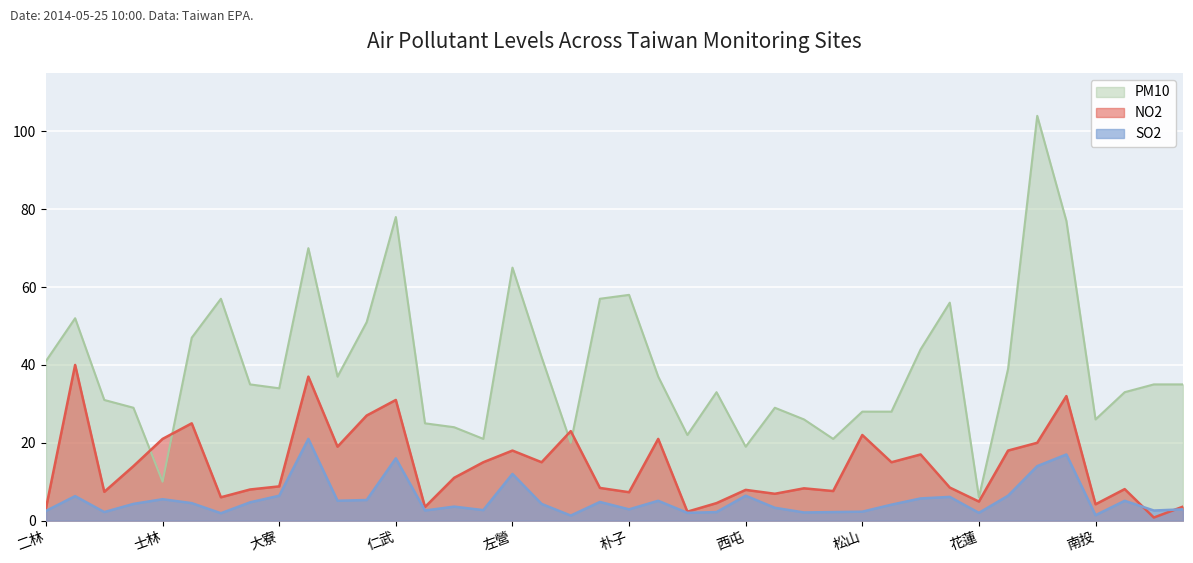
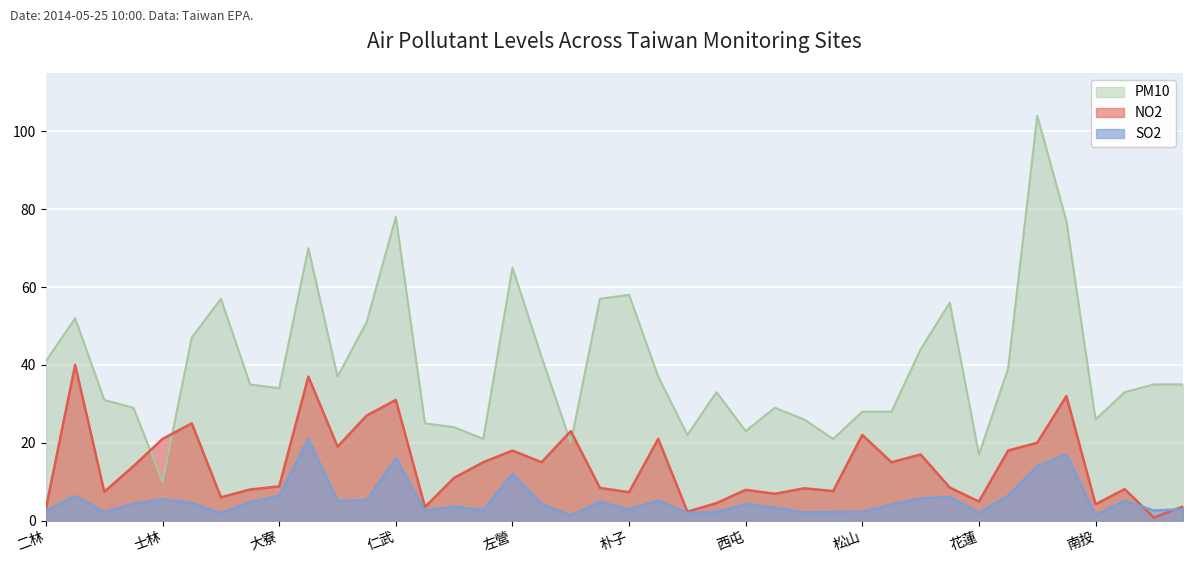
  {
    "PM10": {
      "二林": 41,
      "士林": 10,
      "大寮": 34,
      "仁武": 78,
      "左營": 65,
      "朴子": 58,
-     "西屯": 19,
+     "西屯": 23,
      "松山": 28,
-     "花蓮": 6,
+     "花蓮": 17,
      "南投": 26
    },
    "NO2": {
      "二林": 3,
      "士林": 21,
      "大寮": 9,
      "仁武": 31,
      "左營": 18,
      "朴子": 7,
      "西屯": 8,
      "松山": 22,
      "花蓮": 5,
      "南投": 4
    },
    "SO2": {
      "二林": 3,
      "士林": 6,
      "大寮": 6,
      "仁武": 16,
      "左營": 12,
      "朴子": 3,
-     "西屯": 6,
+     "西屯": 4,
      "松山": 2,
      "花蓮": 2,
      "南投": 1
    }
  }
